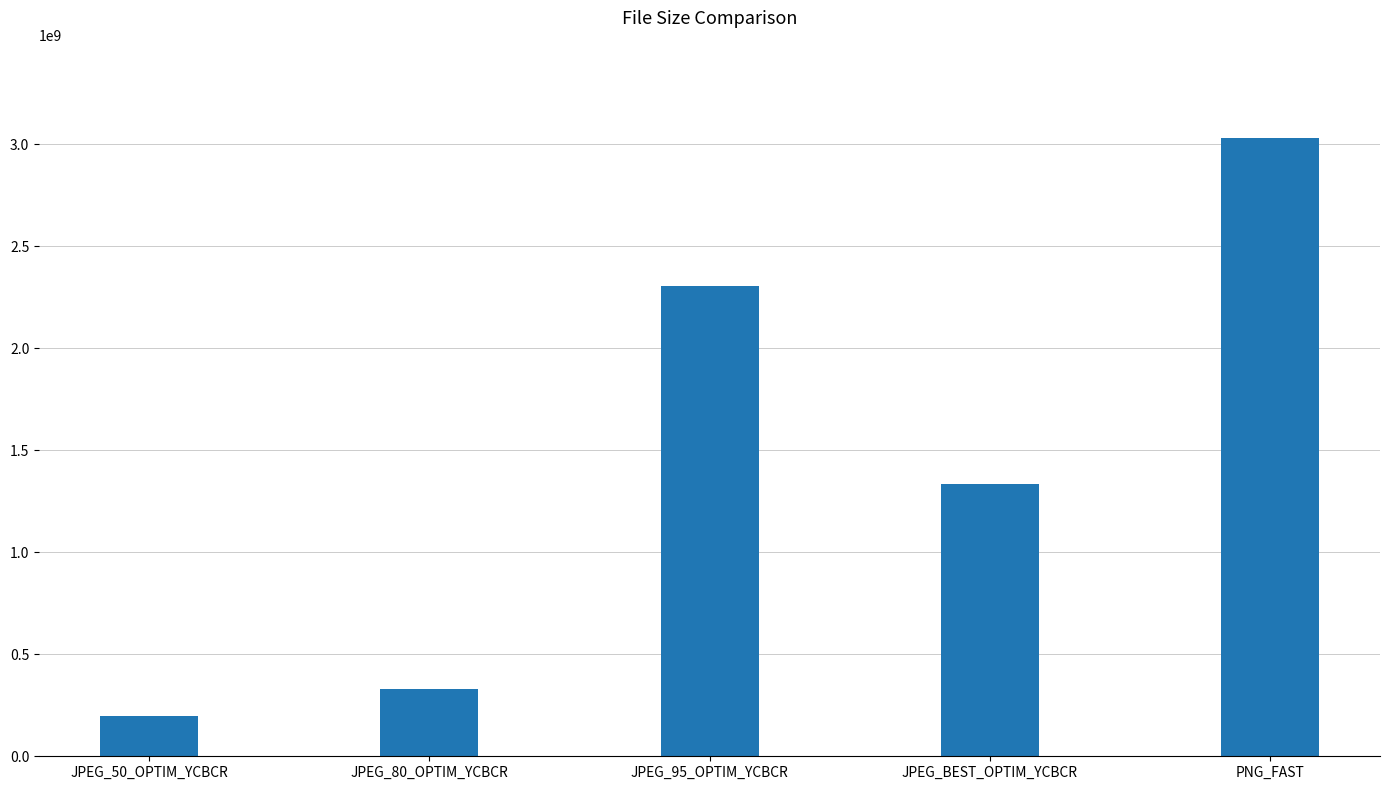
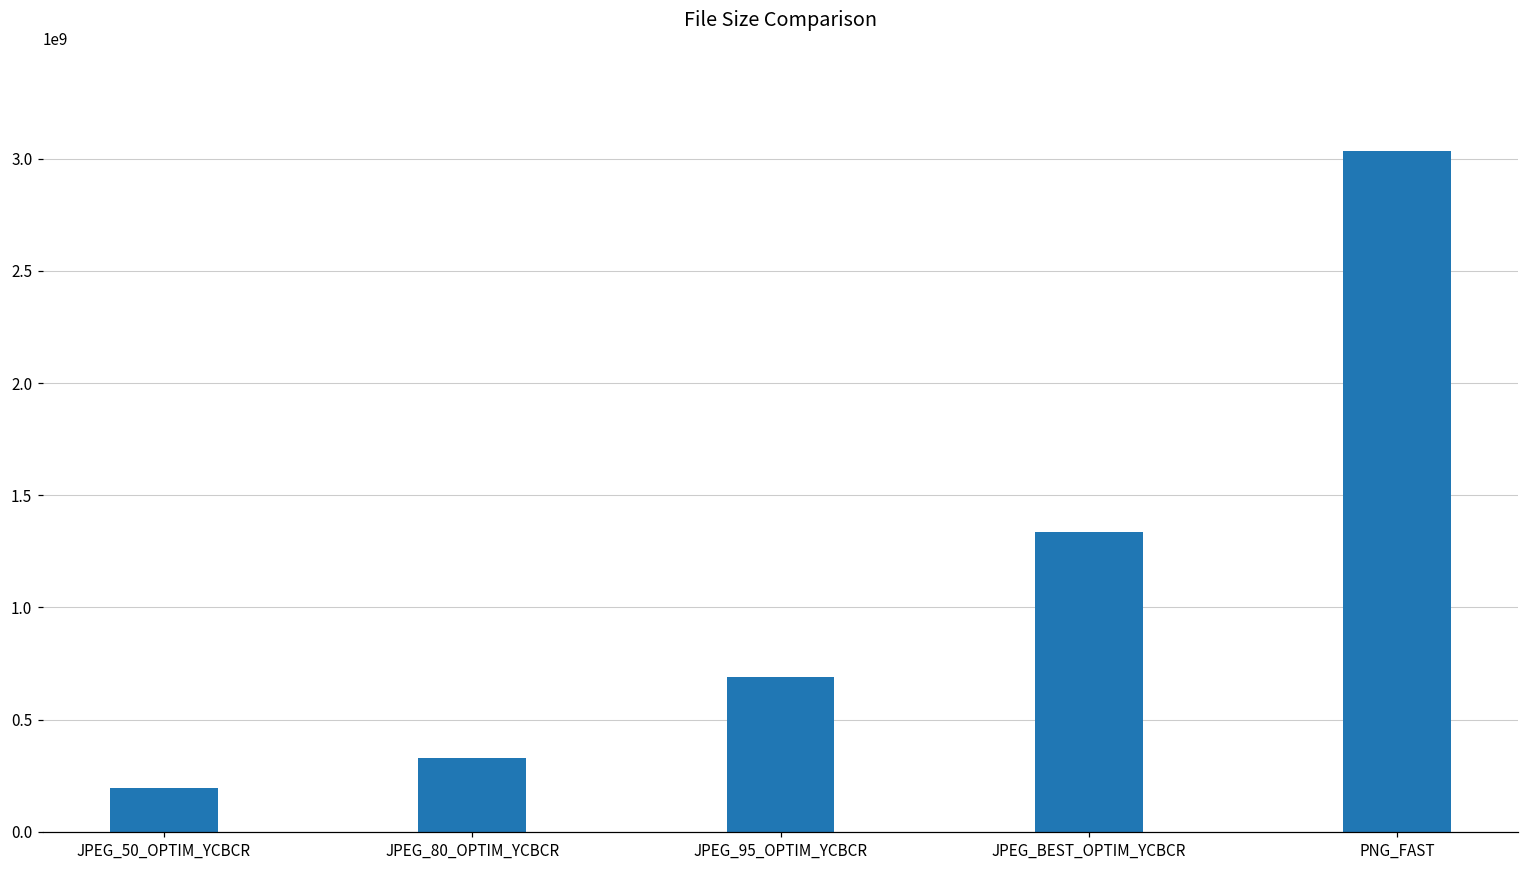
  {
    "JPEG_50_OPTIM_YCBCR": 200000000,
    "JPEG_80_OPTIM_YCBCR": 330000000,
-   "JPEG_95_OPTIM_YCBCR": 2310000000,
+   "JPEG_95_OPTIM_YCBCR": 690000000,
    "JPEG_BEST_OPTIM_YCBCR": 1330000000,
    "PNG_FAST": 3030000000
  }
